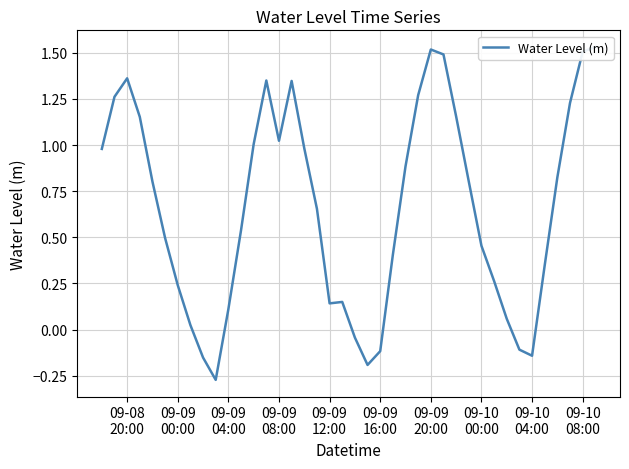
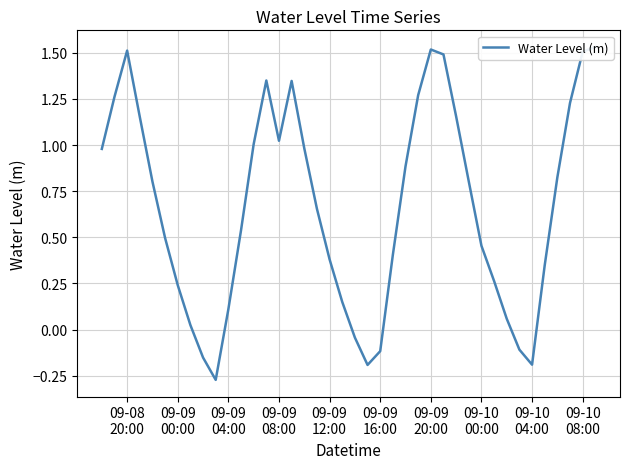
  {
-   "09-08 20:00": 1.36,
+   "09-08 20:00": 1.51,
    "09-09 00:00": 0.24,
    "09-09 04:00": 0.11,
    "09-09 08:00": 1.02,
-   "09-09 12:00": 0.14,
+   "09-09 12:00": 0.38,
    "09-09 16:00": -0.12,
    "09-09 20:00": 1.52,
    "09-10 00:00": 0.45,
-   "09-10 04:00": -0.14
+   "09-10 04:00": -0.19
  }
